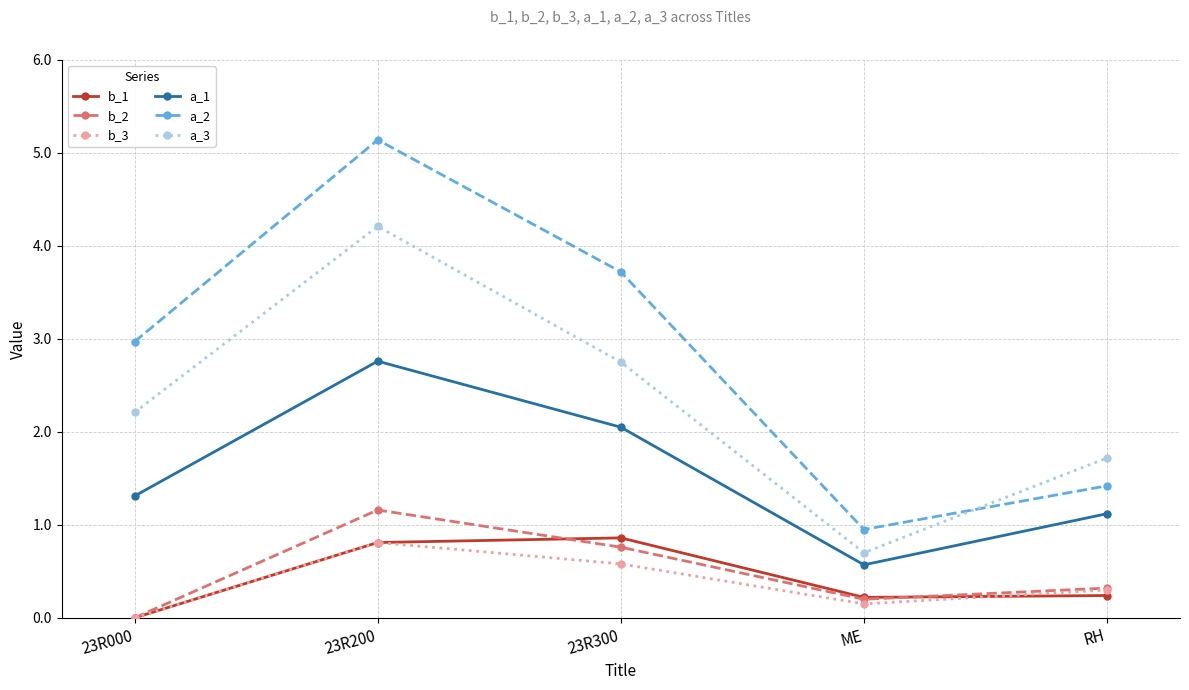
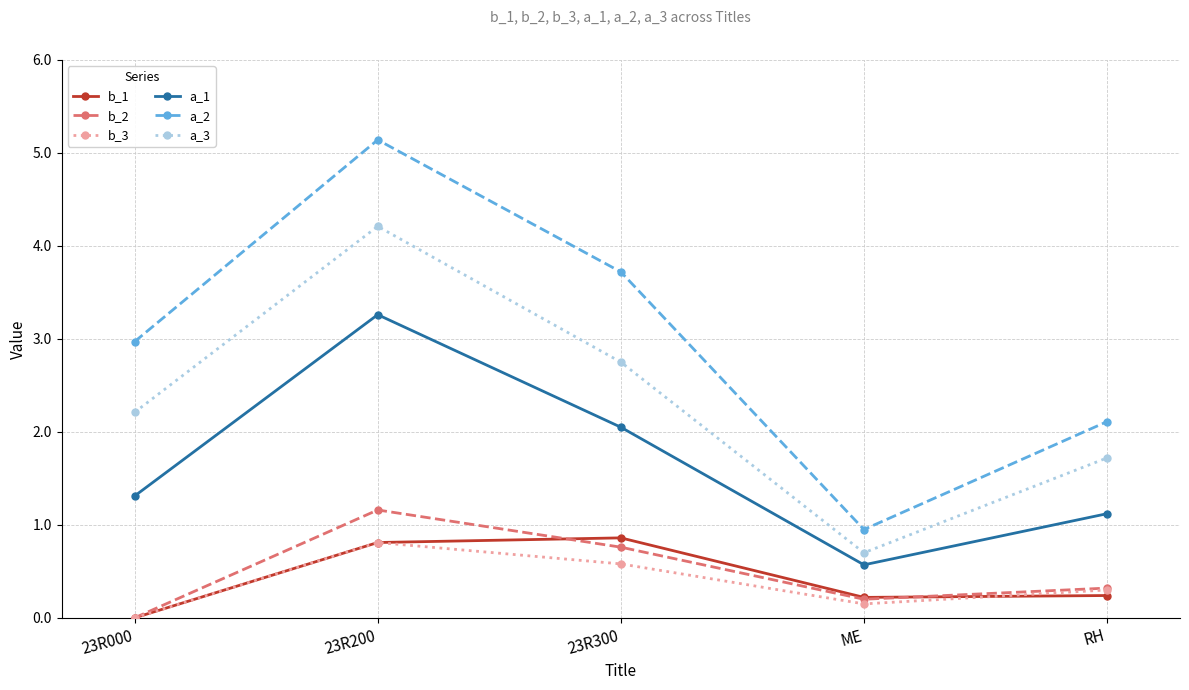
  {
    "b_1": {
      "23R300": 0.9,
      "RH": 0.2
    },
    "b_2": {
      "23R200": 1.2,
      "23R300": 0.8
    },
    "b_3": {
      "23R300": 0.6,
      "ME": 0.2
    },
    "a_1": {
      "23R000": 1.3,
-     "23R200": 2.8,
+     "23R200": 3.3,
      "23R300": 2.1,
      "ME": 0.6,
      "RH": 1.1
    },
    "a_2": {
      "23R000": 3.0,
      "23R200": 5.1,
      "23R300": 3.7,
      "ME": 1.0,
-     "RH": 1.4
+     "RH": 2.1
    },
    "a_3": {
      "23R000": 2.2,
      "23R200": 4.2,
      "23R300": 2.8,
      "ME": 0.7,
      "RH": 1.7
    }
  }
